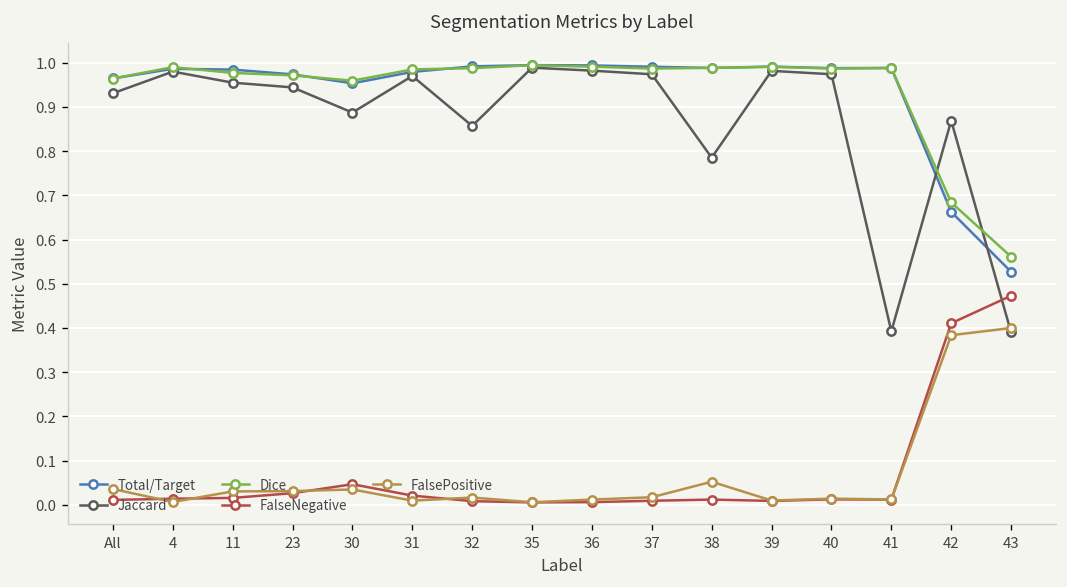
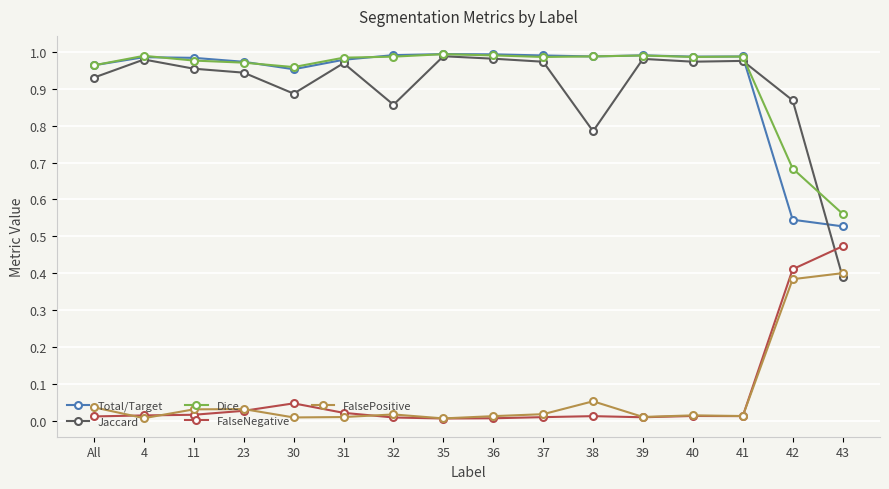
  {
    "Total/Target": {
      "11": 0.98,
-     "42": 0.66,
+     "42": 0.55,
      "43": 0.53
    },
    "Jaccard": {
      "All": 0.93,
      "11": 0.95,
      "23": 0.94,
      "30": 0.89,
      "31": 0.97,
      "32": 0.86,
      "36": 0.98,
      "37": 0.97,
      "38": 0.79,
      "39": 0.98,
      "40": 0.97,
-     "41": 0.39,
+     "41": 0.98,
      "42": 0.87,
      "43": 0.39
    },
    "Dice": {
      "11": 0.98,
      "42": 0.68,
      "43": 0.56
    },
    "FalseNegative": {
      "All": 0.01,
      "4": 0.01,
      "11": 0.02,
      "30": 0.05,
      "31": 0.02,
      "32": 0.01,
      "37": 0.01,
      "38": 0.01,
      "42": 0.41,
      "43": 0.47
    },
    "FalsePositive": {
      "All": 0.04,
      "4": 0.01,
      "11": 0.03,
-     "30": 0.03,
+     "30": 0.01,
      "31": 0.01,
      "32": 0.02,
      "37": 0.02,
      "38": 0.05,
      "42": 0.38,
      "43": 0.40
    }
  }
